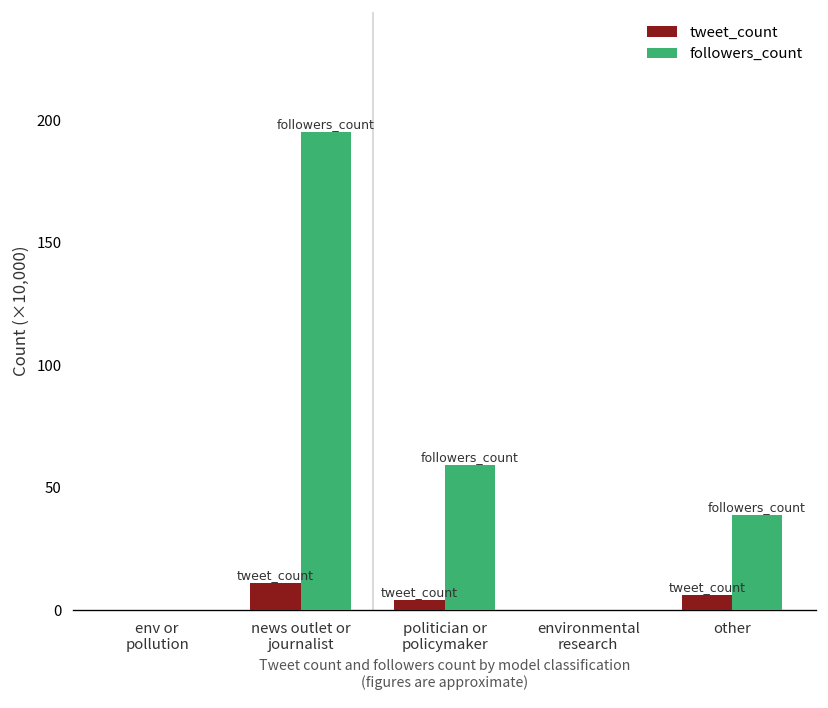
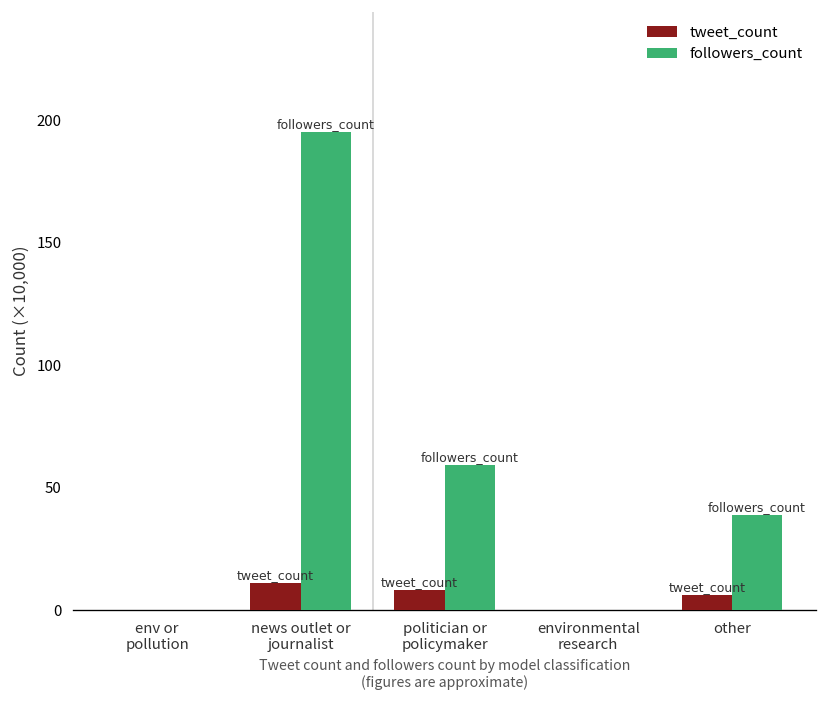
  {
    "tweet_count": {
      "news outlet or journalist": 11,
-     "politician or policymaker": 4,
+     "politician or policymaker": 8,
      "other": 6
    },
    "followers_count": {
      "news outlet or journalist": 195,
      "politician or policymaker": 59,
      "other": 39
    }
  }
